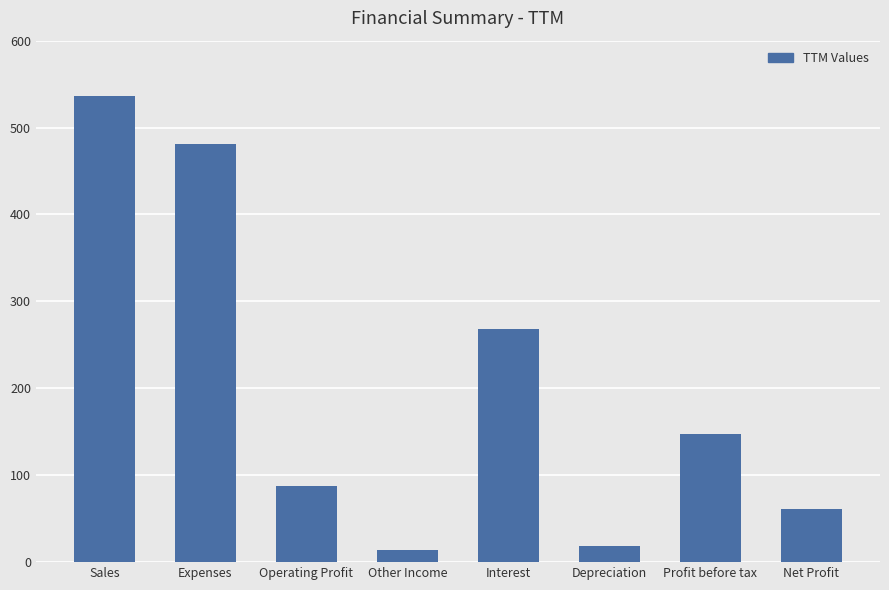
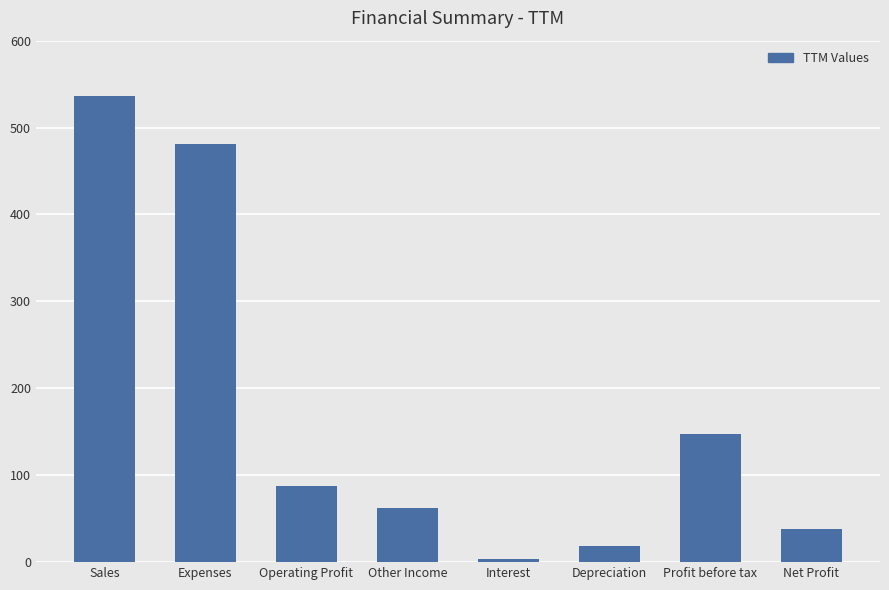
  {
    "Sales": 540,
    "Expenses": 480,
    "Operating Profit": 90,
-   "Other Income": 10,
-   "Interest": 270,
+   "Other Income": 60,
+   "Interest": 0,
    "Depreciation": 20,
    "Profit before tax": 150,
-   "Net Profit": 60
+   "Net Profit": 40
  }
